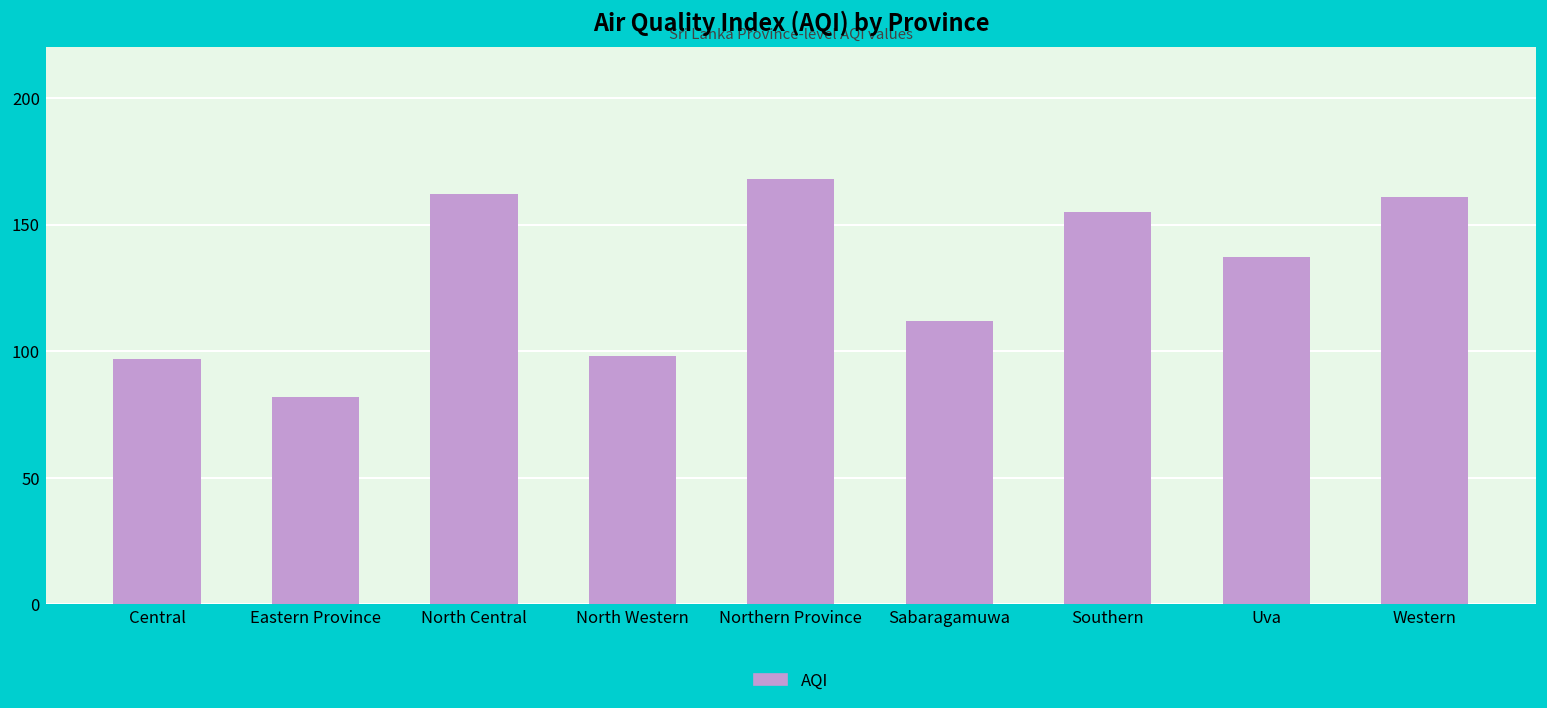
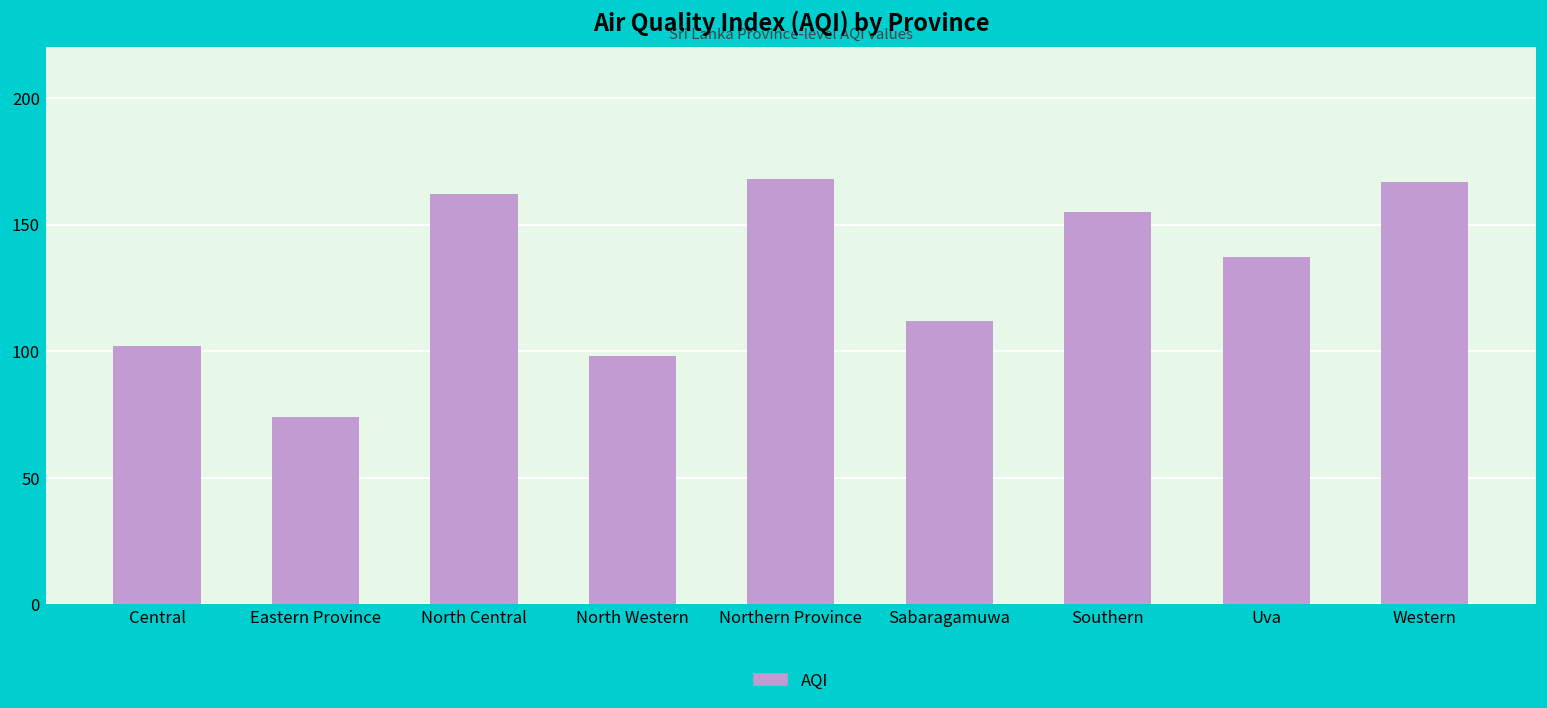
  {
-   "Central": 97,
-   "Eastern Province": 82,
+   "Central": 102,
+   "Eastern Province": 74,
    "North Central": 162,
    "North Western": 98,
    "Northern Province": 168,
    "Sabaragamuwa": 112,
    "Southern": 155,
    "Uva": 137,
-   "Western": 161
+   "Western": 167
  }
